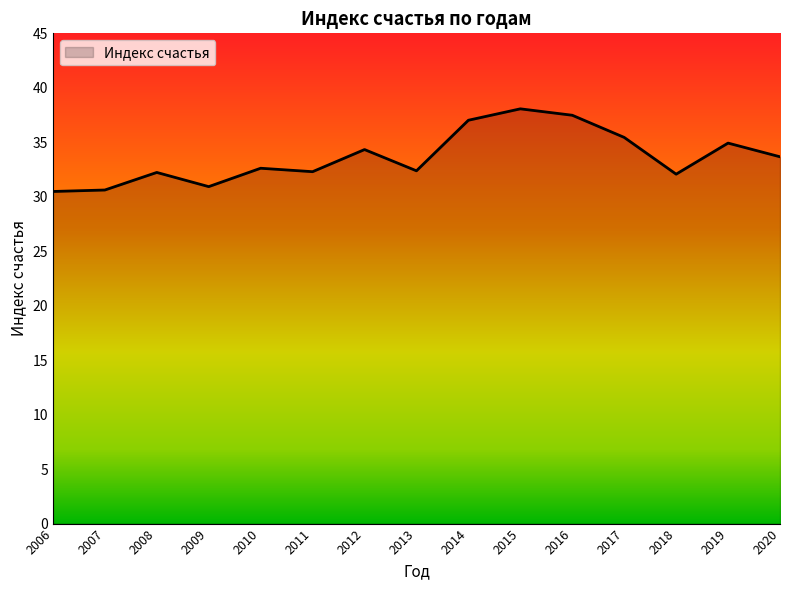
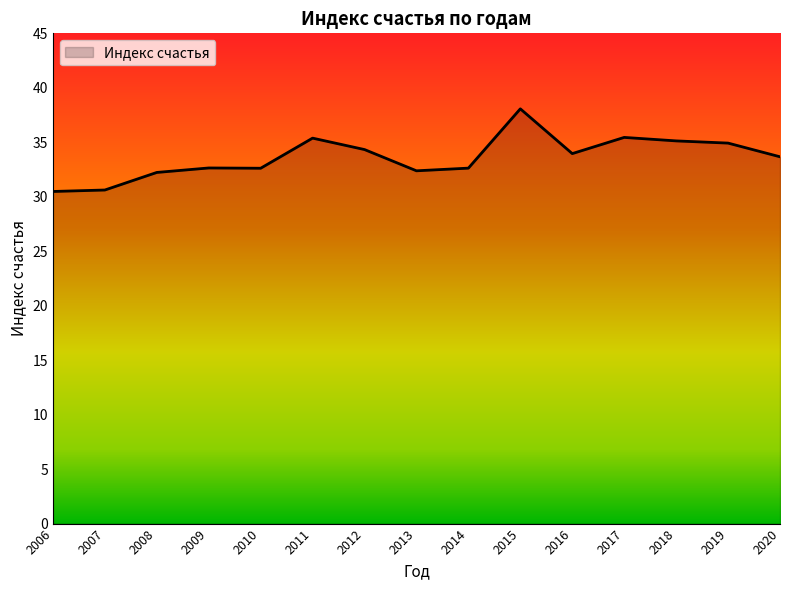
  {
    "2006": 30.5,
    "2007": 30.6,
    "2008": 32.2,
-   "2009": 30.9,
+   "2009": 32.6,
    "2010": 32.6,
-   "2011": 32.3,
+   "2011": 35.4,
    "2012": 34.3,
    "2013": 32.4,
-   "2014": 37.0,
+   "2014": 32.6,
    "2015": 38.1,
-   "2016": 37.5,
+   "2016": 34.0,
    "2017": 35.4,
-   "2018": 32.1,
+   "2018": 35.1,
    "2019": 34.9,
    "2020": 33.7
  }
